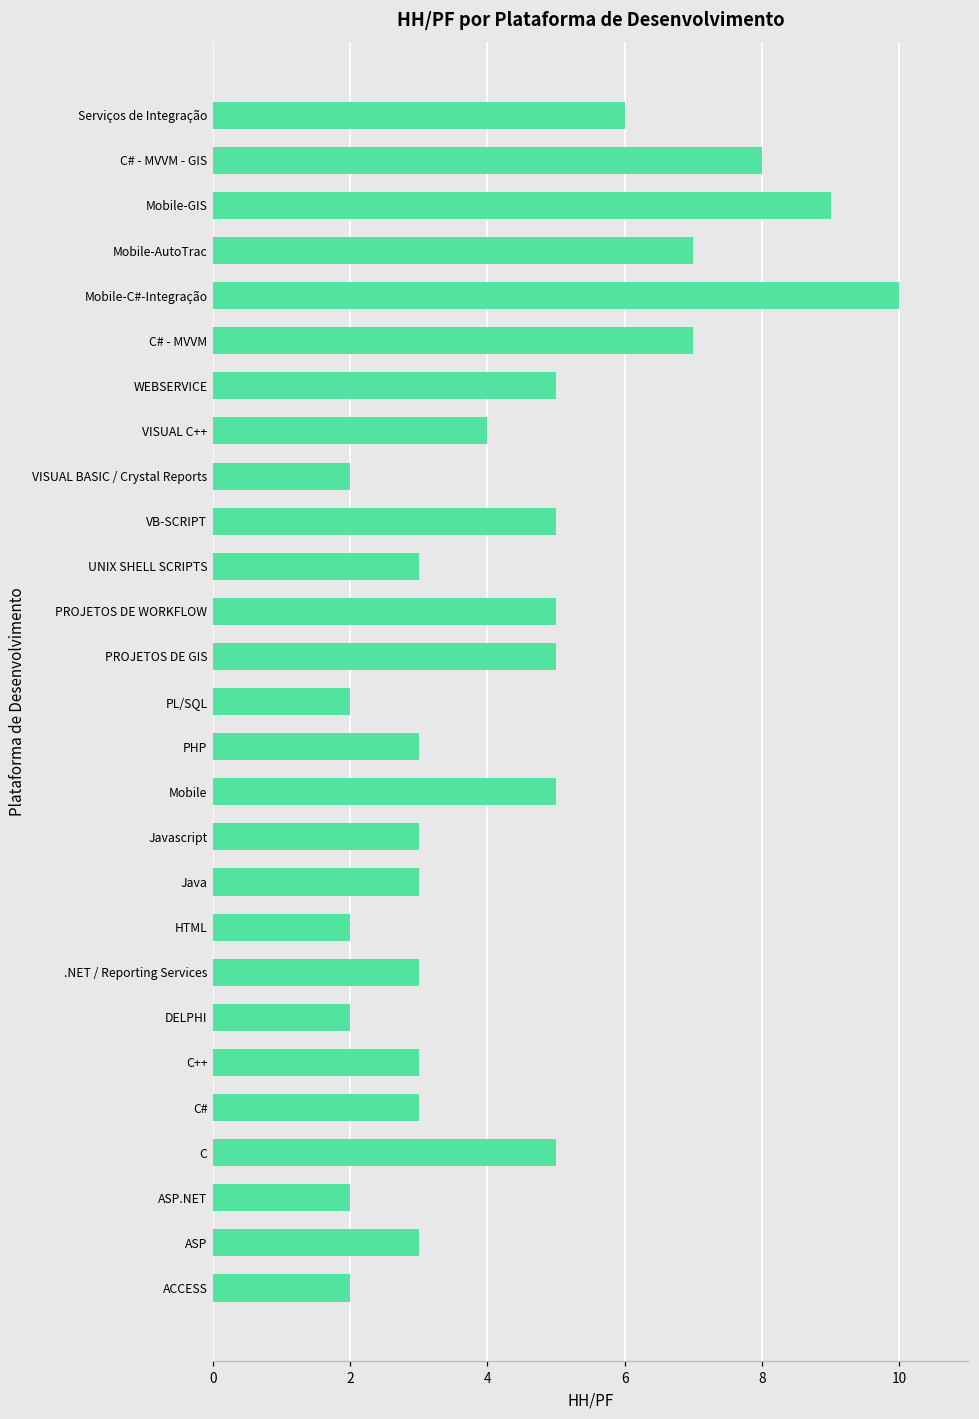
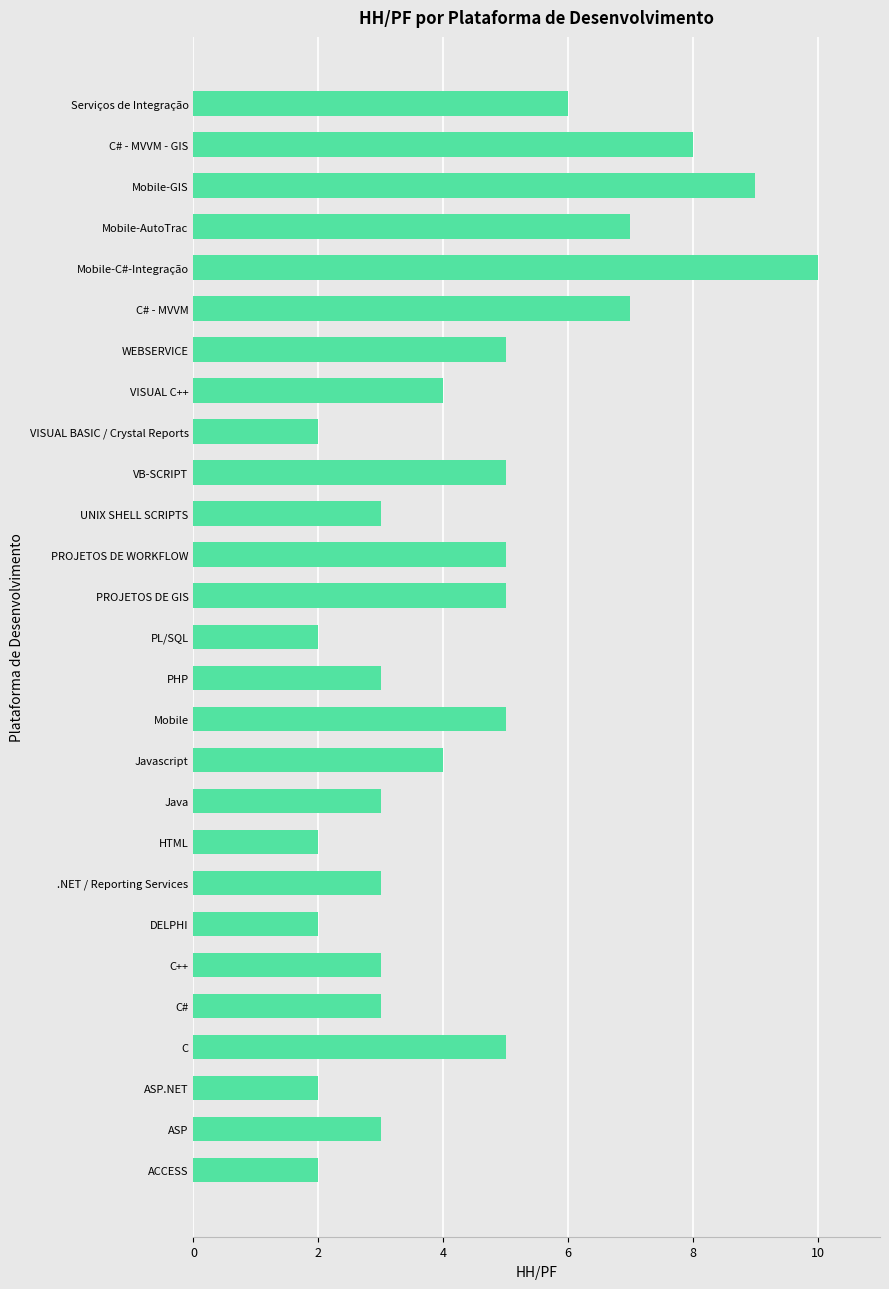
  {
    "Serviços de Integração": 6,
    "C# - MVVM - GIS": 8,
    "Mobile-GIS": 9,
    "Mobile-AutoTrac": 7,
    "Mobile-C#-Integração": 10,
    "C# - MVVM": 7,
    "WEBSERVICE": 5,
    "VISUAL C++": 4,
    "VISUAL BASIC / Crystal Reports": 2,
    "VB-SCRIPT": 5,
    "UNIX SHELL SCRIPTS": 3,
    "PROJETOS DE WORKFLOW": 5,
    "PROJETOS DE GIS": 5,
    "PL/SQL": 2,
    "PHP": 3,
    "Mobile": 5,
-   "Javascript": 3,
+   "Javascript": 4,
    "Java": 3,
    "HTML": 2,
    ".NET / Reporting Services": 3,
    "DELPHI": 2,
    "C++": 3,
    "C#": 3,
    "C": 5,
    "ASP.NET": 2,
    "ASP": 3,
    "ACCESS": 2
  }
